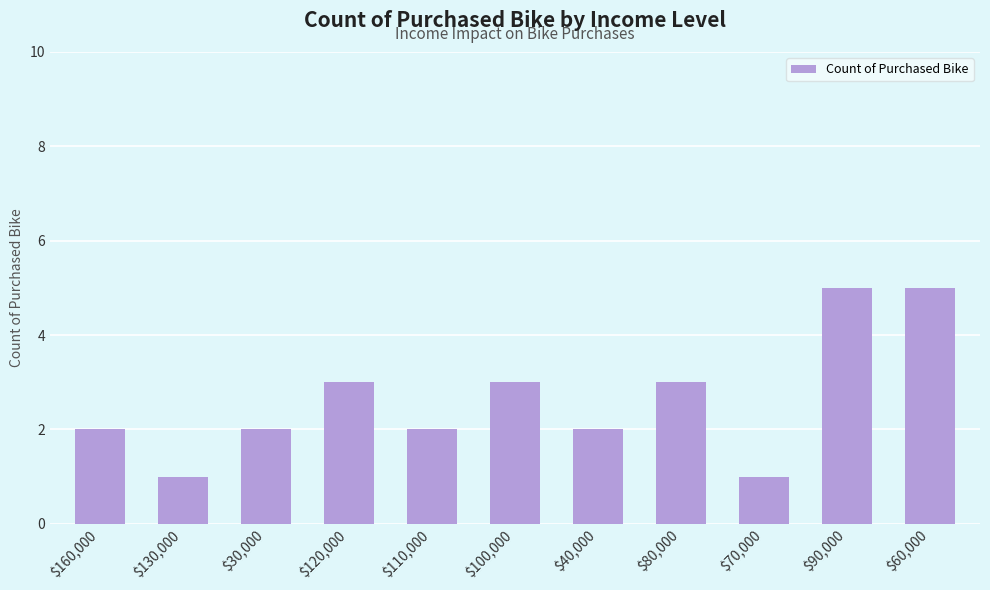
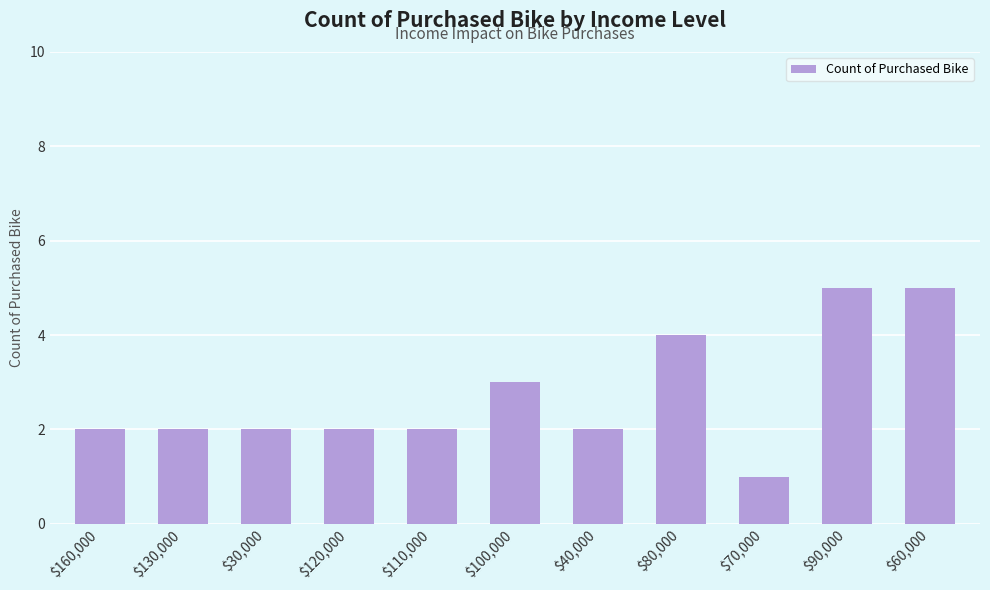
  {
    "$160,000": 2,
-   "$130,000": 1,
+   "$130,000": 2,
    "$30,000": 2,
-   "$120,000": 3,
+   "$120,000": 2,
    "$110,000": 2,
    "$100,000": 3,
    "$40,000": 2,
-   "$80,000": 3,
+   "$80,000": 4,
    "$70,000": 1,
    "$90,000": 5,
    "$60,000": 5
  }
